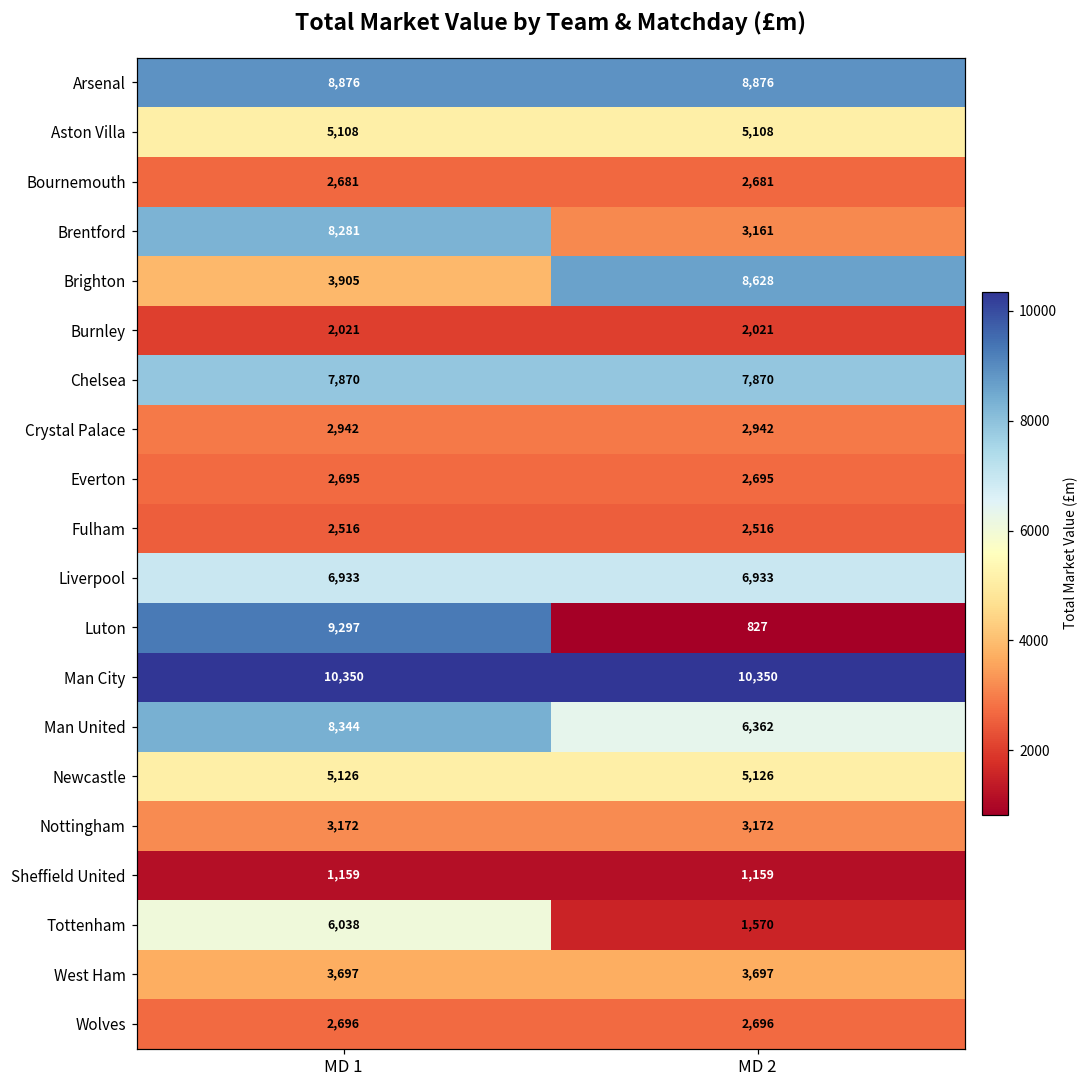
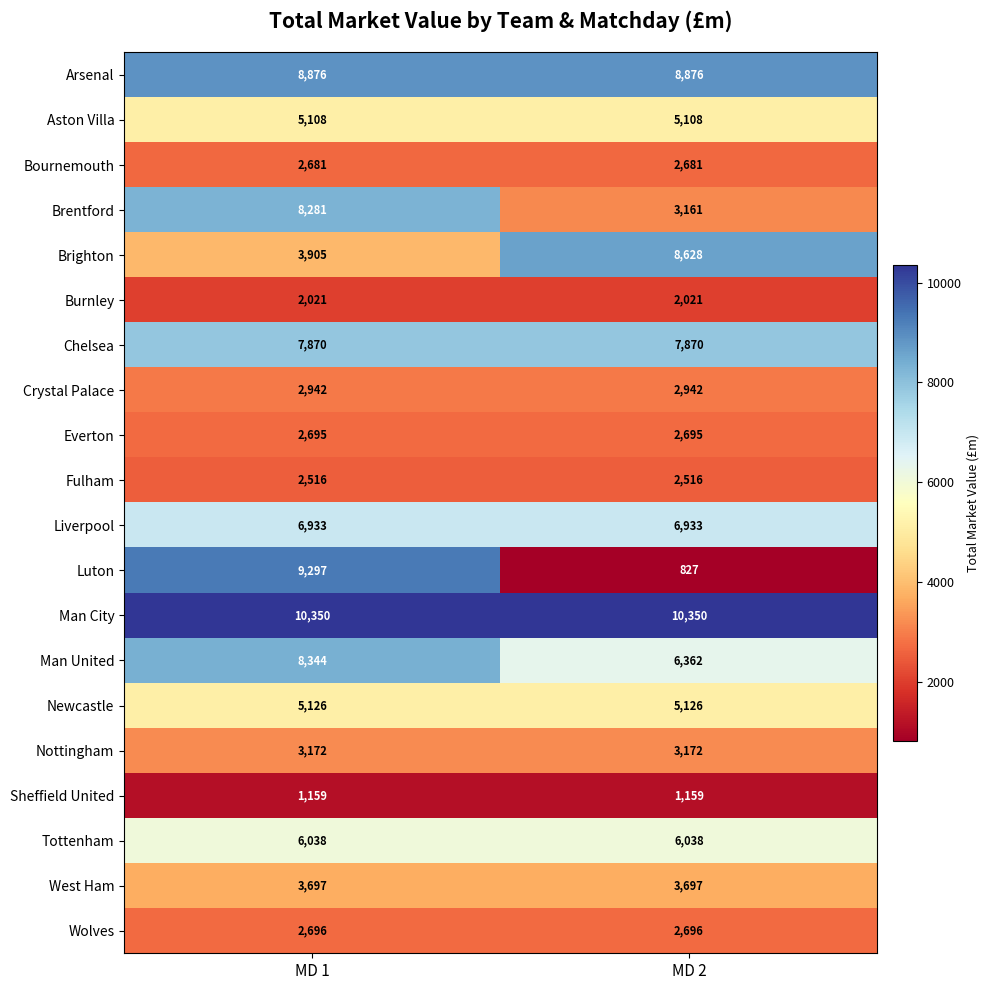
  {
    "Arsenal": {
      "MD 1": "8,876",
      "MD 2": "8,876"
    },
    "Aston Villa": {
      "MD 1": "5,108",
      "MD 2": "5,108"
    },
    "Bournemouth": {
      "MD 1": "2,681",
      "MD 2": "2,681"
    },
    "Brentford": {
      "MD 1": "8,281",
      "MD 2": "3,161"
    },
    "Brighton": {
      "MD 1": "3,905",
      "MD 2": "8,628"
    },
    "Burnley": {
      "MD 1": "2,021",
      "MD 2": "2,021"
    },
    "Chelsea": {
      "MD 1": "7,870",
      "MD 2": "7,870"
    },
    "Crystal Palace": {
      "MD 1": "2,942",
      "MD 2": "2,942"
    },
    "Everton": {
      "MD 1": "2,695",
      "MD 2": "2,695"
    },
    "Fulham": {
      "MD 1": "2,516",
      "MD 2": "2,516"
    },
    "Liverpool": {
      "MD 1": "6,933",
      "MD 2": "6,933"
    },
    "Luton": {
      "MD 1": "9,297",
      "MD 2": "827"
    },
    "Man City": {
      "MD 1": "10,350",
      "MD 2": "10,350"
    },
    "Man United": {
      "MD 1": "8,344",
      "MD 2": "6,362"
    },
    "Newcastle": {
      "MD 1": "5,126",
      "MD 2": "5,126"
    },
    "Nottingham": {
      "MD 1": "3,172",
      "MD 2": "3,172"
    },
    "Sheffield United": {
      "MD 1": "1,159",
      "MD 2": "1,159"
    },
    "Tottenham": {
      "MD 1": "6,038",
-     "MD 2": "1,570"
+     "MD 2": "6,038"
    },
    "West Ham": {
      "MD 1": "3,697",
      "MD 2": "3,697"
    },
    "Wolves": {
      "MD 1": "2,696",
      "MD 2": "2,696"
    }
  }
